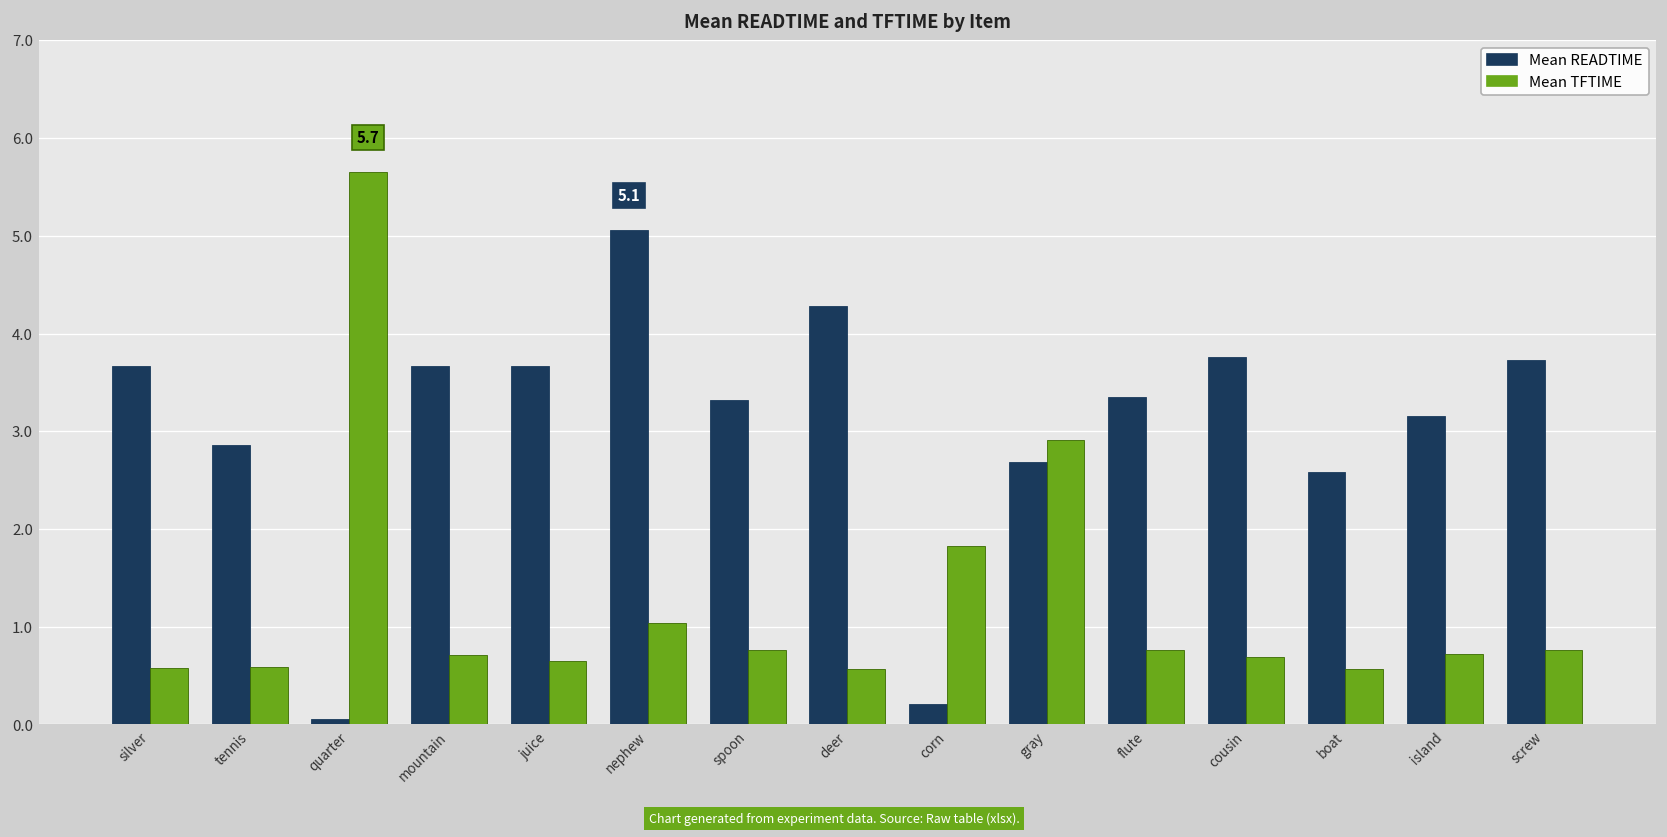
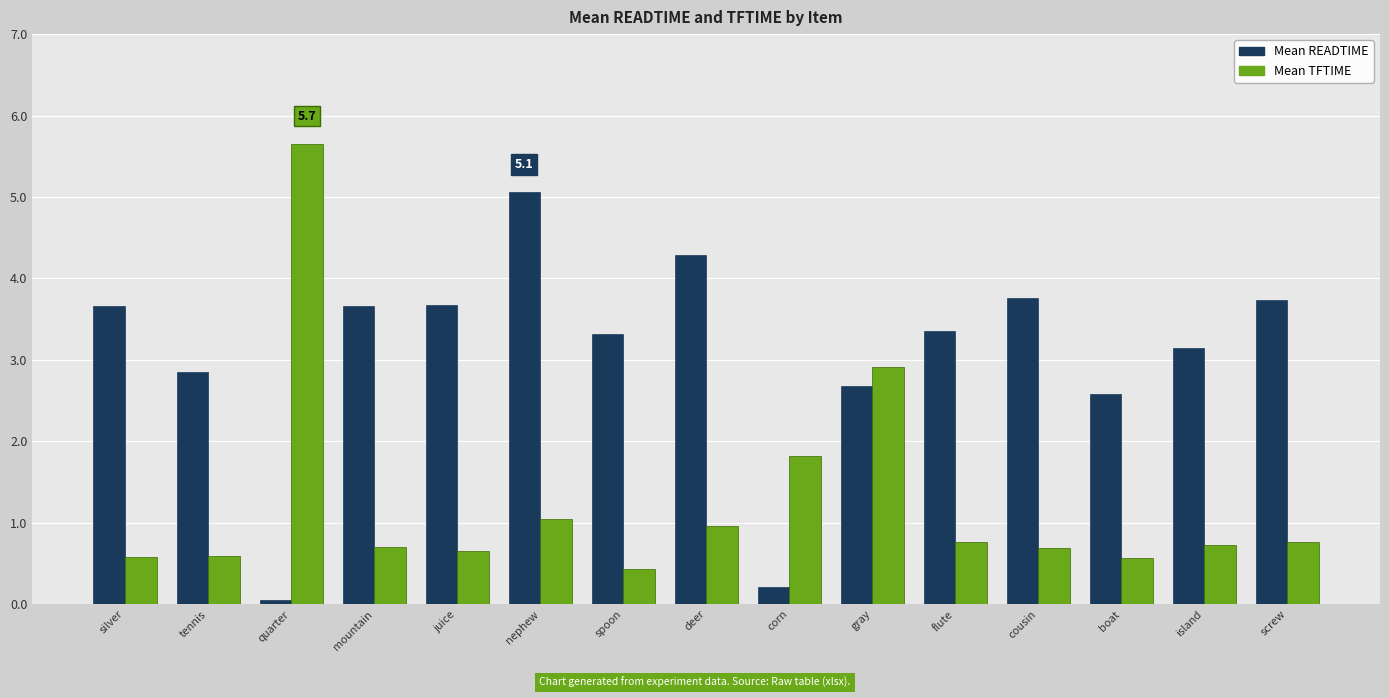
  {
    "Mean READTIME": {
      "silver": 3.7,
      "tennis": 2.9,
      "quarter": 0.1,
      "mountain": 3.7,
      "juice": 3.7,
      "spoon": 3.3,
      "deer": 4.3,
      "corn": 0.2,
      "gray": 2.7,
      "flute": 3.4,
      "cousin": 3.8,
      "boat": 2.6,
      "island": 3.2,
      "screw": 3.7
    },
    "Mean TFTIME": {
      "silver": 0.6,
      "tennis": 0.6,
      "mountain": 0.7,
      "juice": 0.6,
      "nephew": 1.0,
-     "spoon": 0.8,
-     "deer": 0.6,
+     "spoon": 0.4,
+     "deer": 1.0,
      "corn": 1.8,
      "gray": 2.9,
      "flute": 0.8,
      "cousin": 0.7,
      "boat": 0.6,
      "island": 0.7,
      "screw": 0.8
    }
  }
